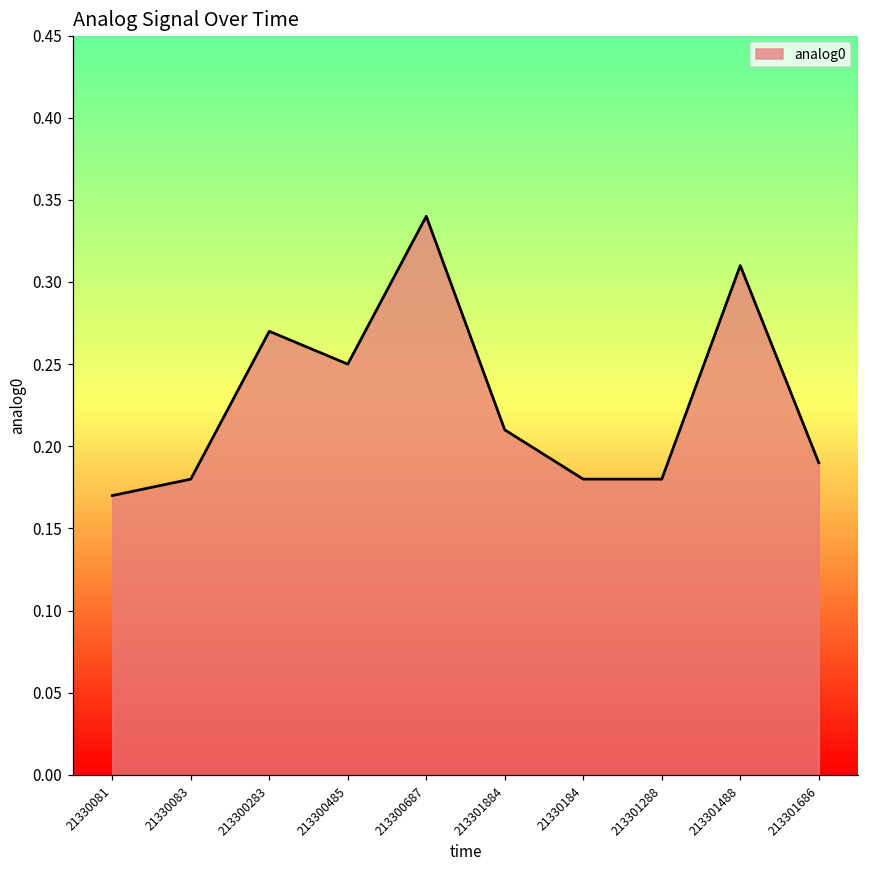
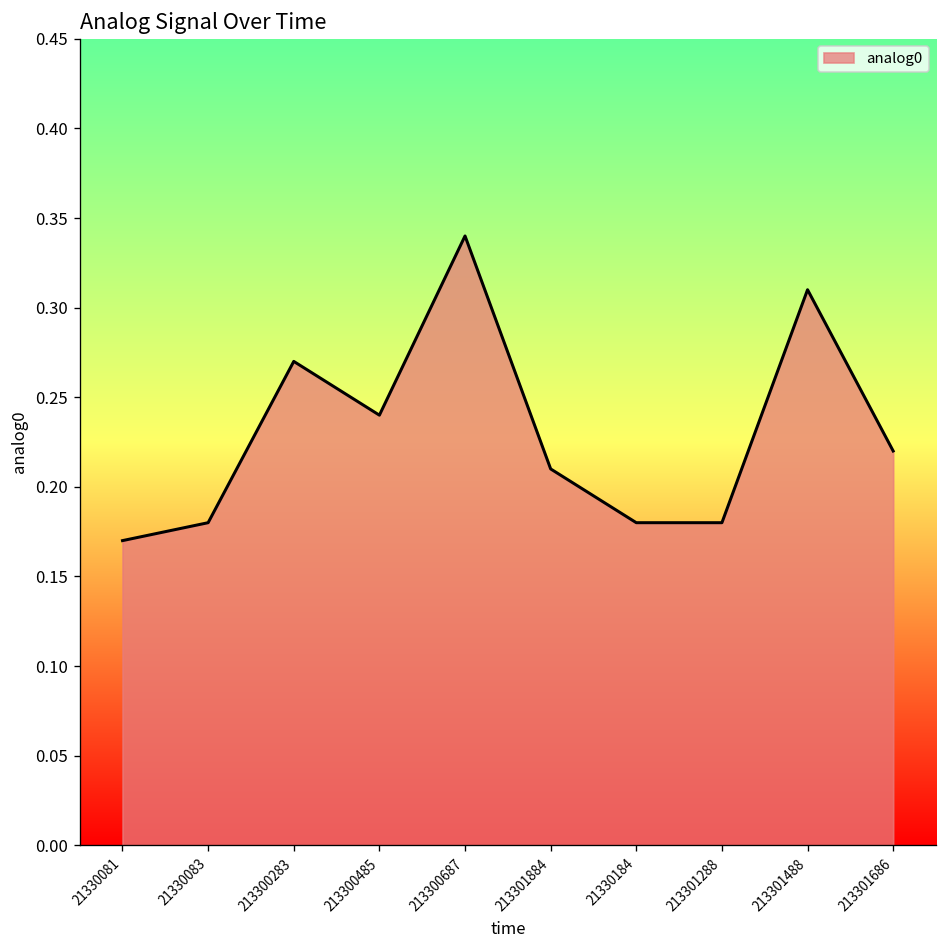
  {
    "21330081": 0.17,
    "21330083": 0.18,
    "213300283": 0.27,
-   "213300485": 0.25,
+   "213300485": 0.24,
    "213300687": 0.34,
    "213301884": 0.21,
    "21330184": 0.18,
    "213301288": 0.18,
    "213301488": 0.31,
-   "213301686": 0.19
+   "213301686": 0.22
  }
